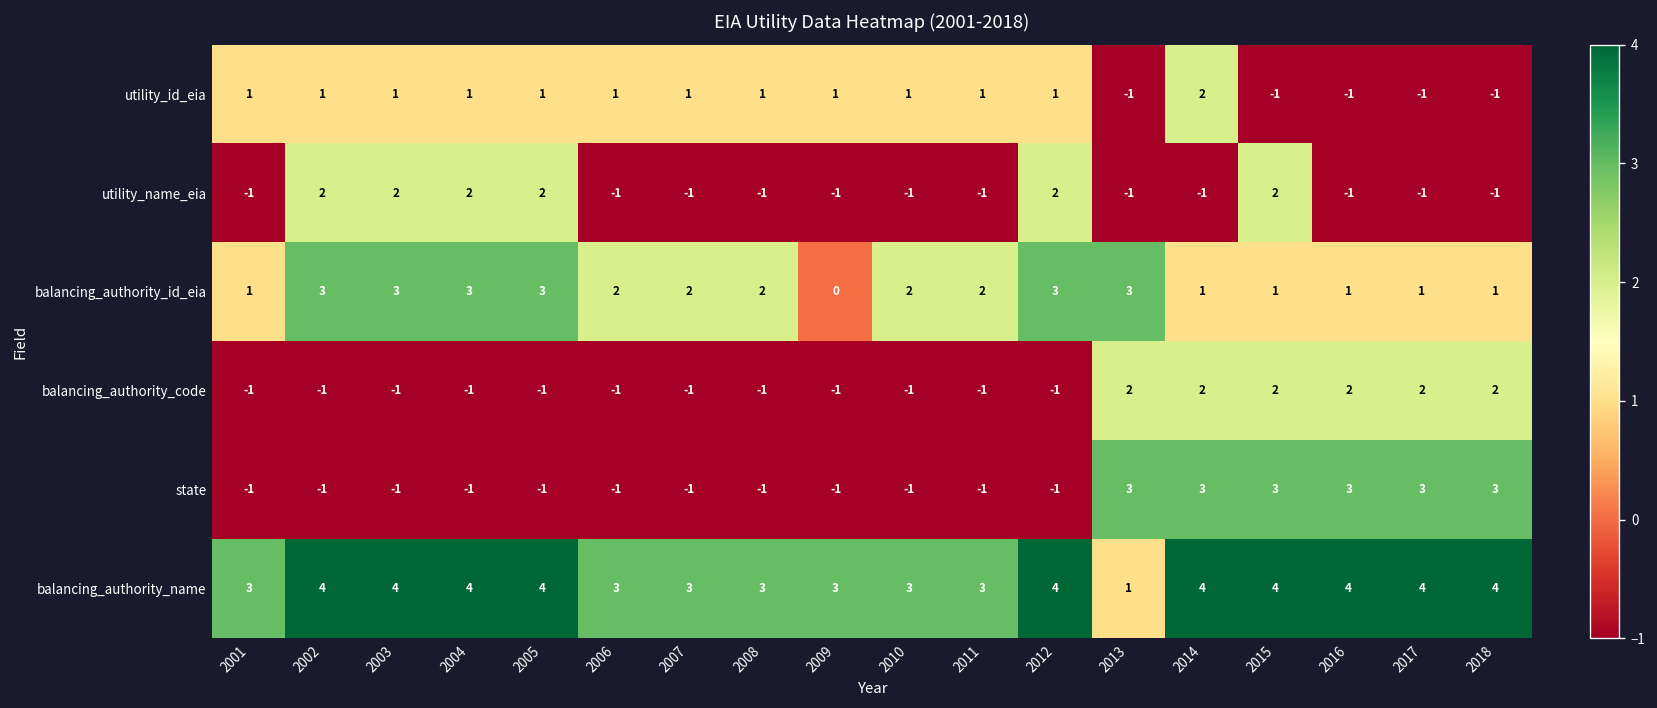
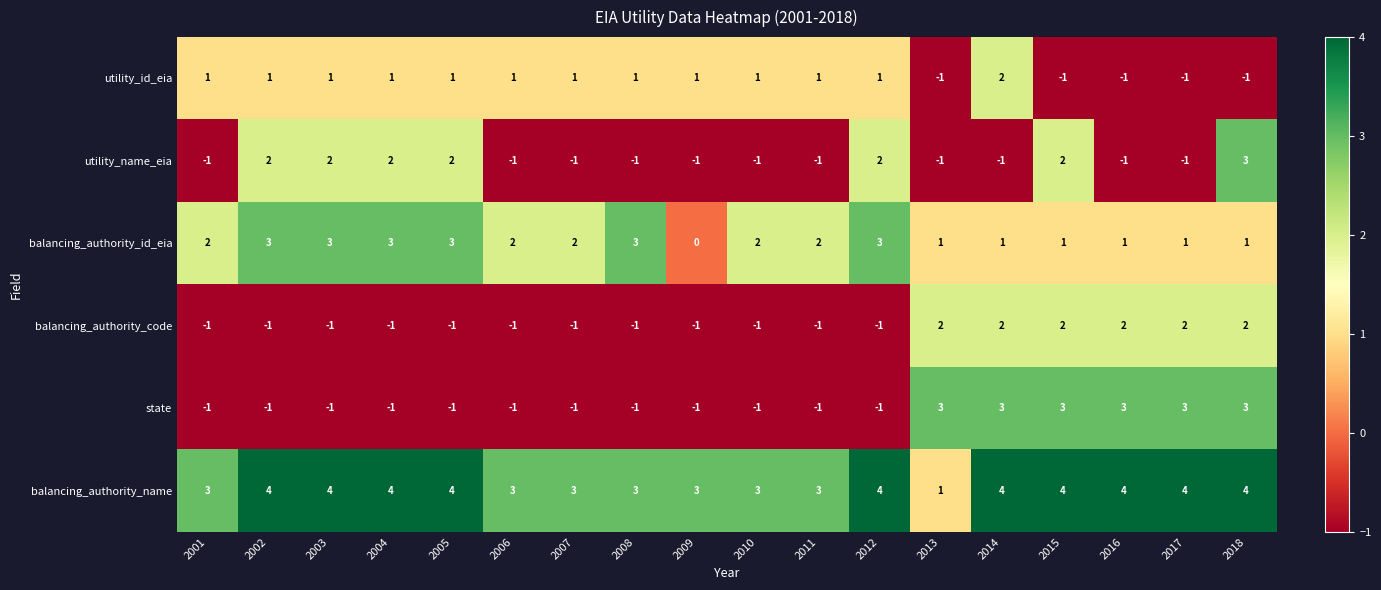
  {
    "utility_id_eia": {
      "2001": 1,
      "2002": 1,
      "2003": 1,
      "2004": 1,
      "2005": 1,
      "2006": 1,
      "2007": 1,
      "2008": 1,
      "2009": 1,
      "2010": 1,
      "2011": 1,
      "2012": 1,
      "2013": -1,
      "2014": 2,
      "2015": -1,
      "2016": -1,
      "2017": -1,
      "2018": -1
    },
    "utility_name_eia": {
      "2001": -1,
      "2002": 2,
      "2003": 2,
      "2004": 2,
      "2005": 2,
      "2006": -1,
      "2007": -1,
      "2008": -1,
      "2009": -1,
      "2010": -1,
      "2011": -1,
      "2012": 2,
      "2013": -1,
      "2014": -1,
      "2015": 2,
      "2016": -1,
      "2017": -1,
-     "2018": -1
+     "2018": 3
    },
    "balancing_authority_id_eia": {
-     "2001": 1,
+     "2001": 2,
      "2002": 3,
      "2003": 3,
      "2004": 3,
      "2005": 3,
      "2006": 2,
      "2007": 2,
-     "2008": 2,
+     "2008": 3,
      "2009": 0,
      "2010": 2,
      "2011": 2,
      "2012": 3,
-     "2013": 3,
+     "2013": 1,
      "2014": 1,
      "2015": 1,
      "2016": 1,
      "2017": 1,
      "2018": 1
    },
    "balancing_authority_code": {
      "2001": -1,
      "2002": -1,
      "2003": -1,
      "2004": -1,
      "2005": -1,
      "2006": -1,
      "2007": -1,
      "2008": -1,
      "2009": -1,
      "2010": -1,
      "2011": -1,
      "2012": -1,
      "2013": 2,
      "2014": 2,
      "2015": 2,
      "2016": 2,
      "2017": 2,
      "2018": 2
    },
    "state": {
      "2001": -1,
      "2002": -1,
      "2003": -1,
      "2004": -1,
      "2005": -1,
      "2006": -1,
      "2007": -1,
      "2008": -1,
      "2009": -1,
      "2010": -1,
      "2011": -1,
      "2012": -1,
      "2013": 3,
      "2014": 3,
      "2015": 3,
      "2016": 3,
      "2017": 3,
      "2018": 3
    },
    "balancing_authority_name": {
      "2001": 3,
      "2002": 4,
      "2003": 4,
      "2004": 4,
      "2005": 4,
      "2006": 3,
      "2007": 3,
      "2008": 3,
      "2009": 3,
      "2010": 3,
      "2011": 3,
      "2012": 4,
      "2013": 1,
      "2014": 4,
      "2015": 4,
      "2016": 4,
      "2017": 4,
      "2018": 4
    }
  }
